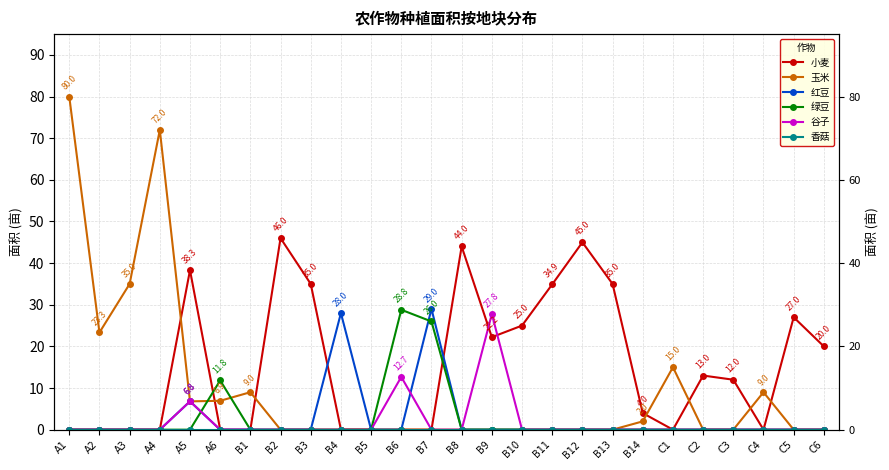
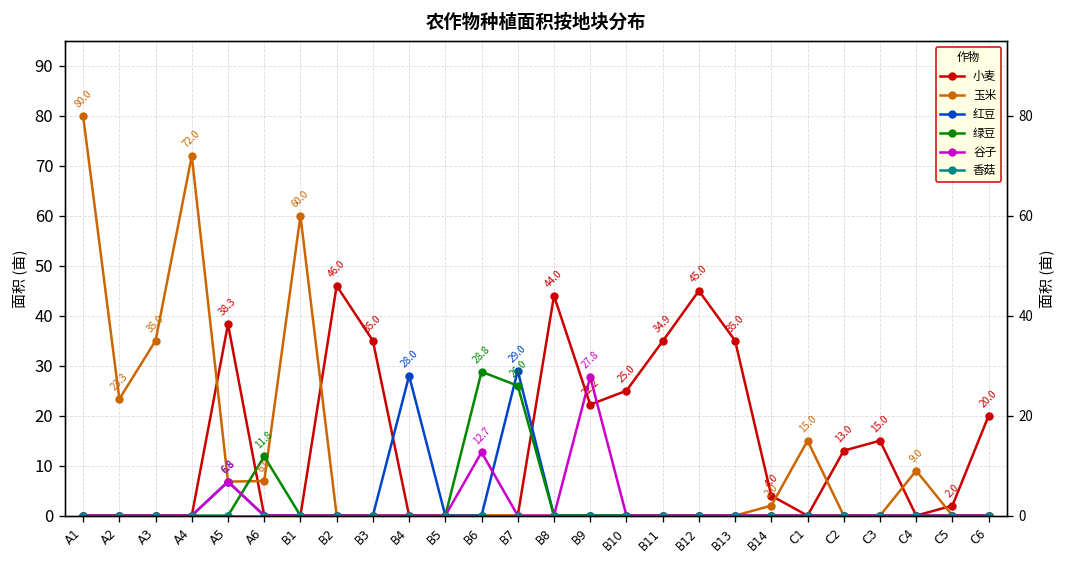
  {
    "小麦": {
      "A5": 38.3,
      "B2": 46.0,
      "B3": 35.0,
      "B8": 44.0,
      "B10": 25.0,
      "B11": 34.9,
      "B12": 45.0,
      "B13": 35.0,
      "C2": 13.0,
-     "C3": 12.0,
-     "C5": 27.0,
+     "C3": 15.0,
+     "C5": 2.0,
      "C6": 20.0
    },
    "玉米": {
      "A1": 80.0,
      "A2": 23.3,
      "A3": 35.0,
      "A4": 72.0,
-     "B1": 9.0,
+     "B1": 60.0,
      "C1": 15.0,
      "C4": 9.0
    },
    "红豆": {
      "B4": 28.0
    },
    "绿豆": {
      "A6": 11.8,
      "B6": 28.8
    },
    "谷子": {
      "B6": 12.7,
      "B9": 27.8
    }
  }
